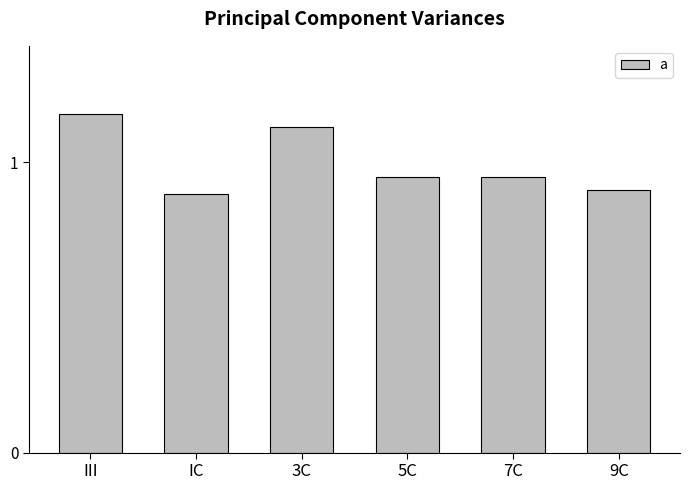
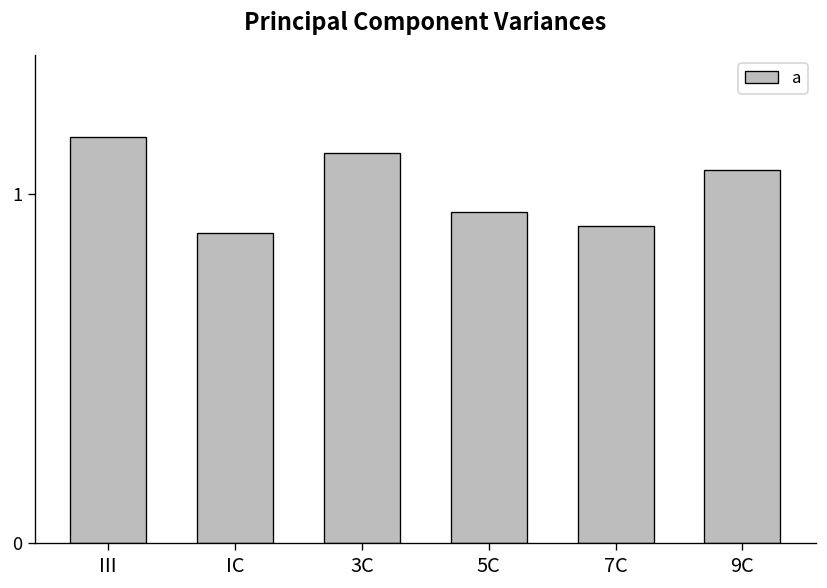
  {
    "III": 1.17,
    "IC": 0.89,
    "3C": 1.12,
    "5C": 0.95,
-   "7C": 0.95,
-   "9C": 0.90
+   "7C": 0.91,
+   "9C": 1.07
  }
